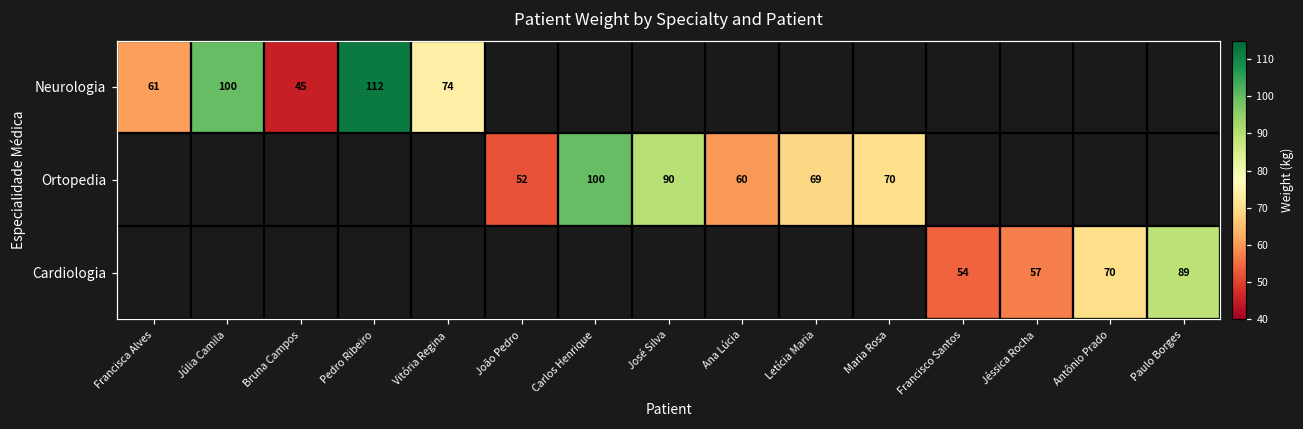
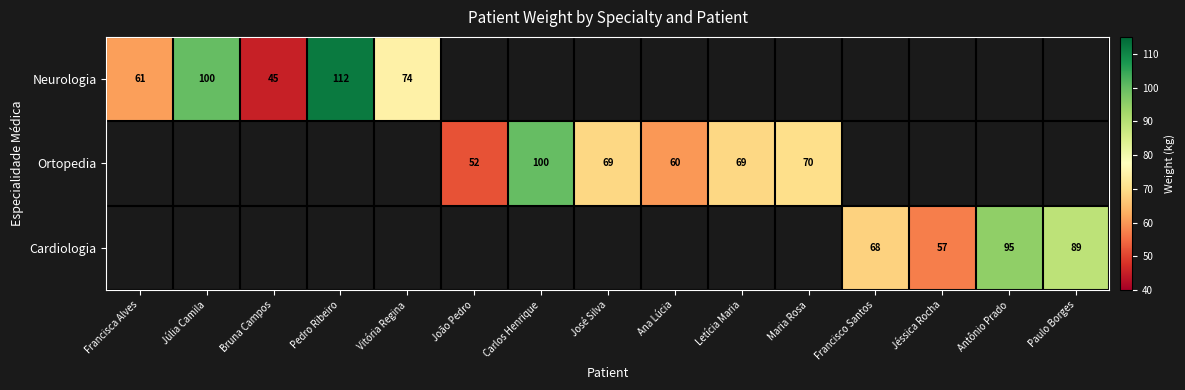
  {
    "Neurologia": {
      "Francisca Alves": 61,
      "Júlia Camila": 100,
      "Bruna Campos": 45,
      "Pedro Ribeiro": 112,
      "Vitória Regina": 74
    },
    "Ortopedia": {
      "João Pedro": 52,
      "Carlos Henrique": 100,
-     "José Silva": 90,
+     "José Silva": 69,
      "Ana Lúcia": 60,
      "Letícia Maria": 69,
      "Maria Rosa": 70
    },
    "Cardiologia": {
-     "Francisco Santos": 54,
+     "Francisco Santos": 68,
      "Jéssica Rocha": 57,
-     "Antônio Prado": 70,
+     "Antônio Prado": 95,
      "Paulo Borges": 89
    }
  }
